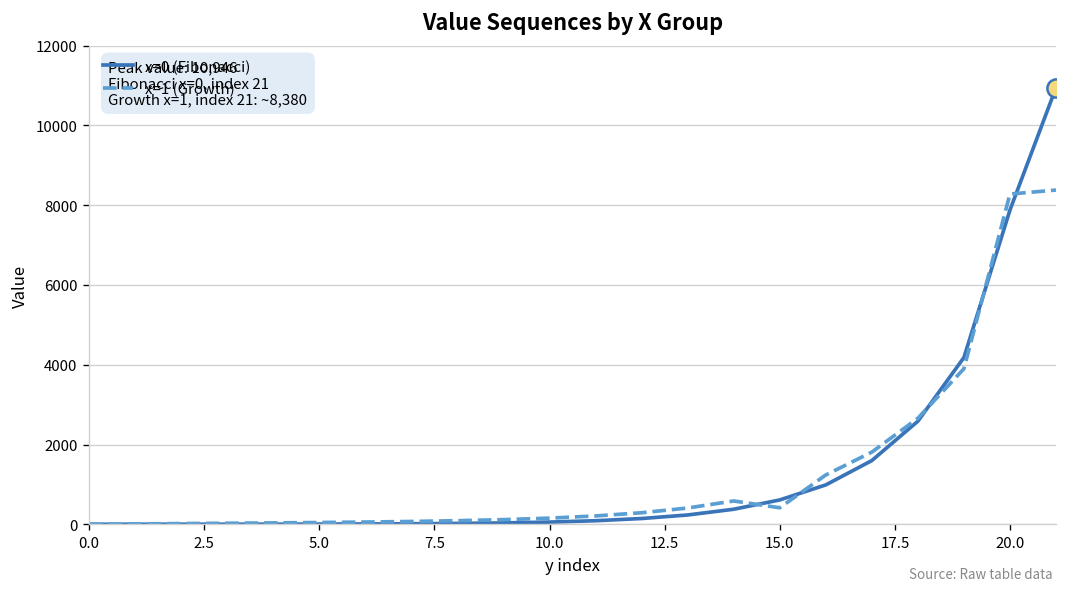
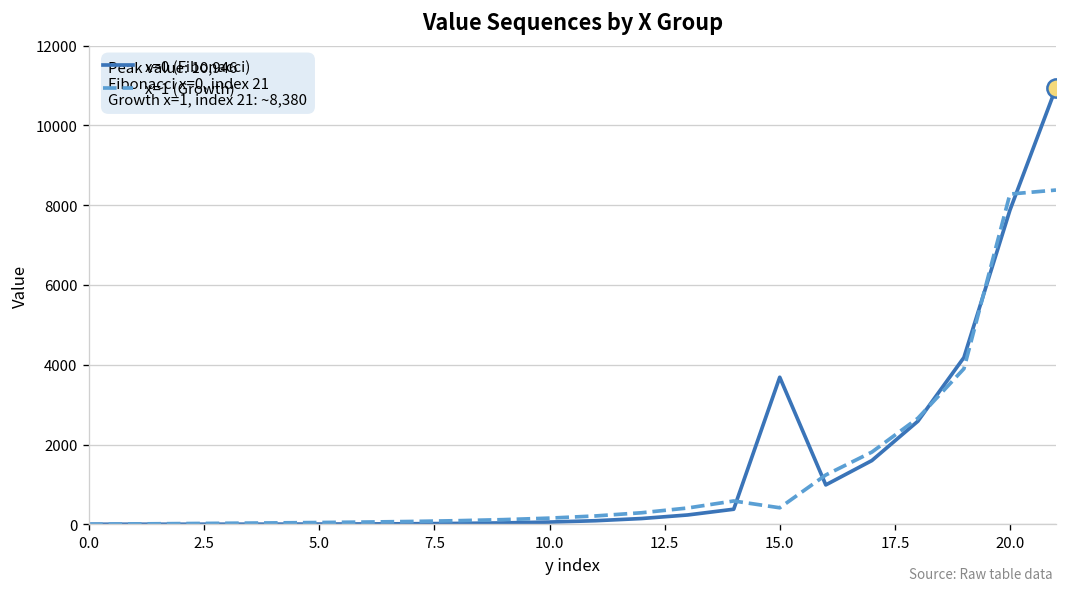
  {
    "x=0 (Fibonacci)": {
      "10.0": 100,
-     "15.0": 600,
+     "15.0": 3700,
      "20.0": 7900
    },
    "x=1 (Growth)": {
      "10.0": 200,
      "15.0": 400,
      "20.0": 8300
    }
  }
